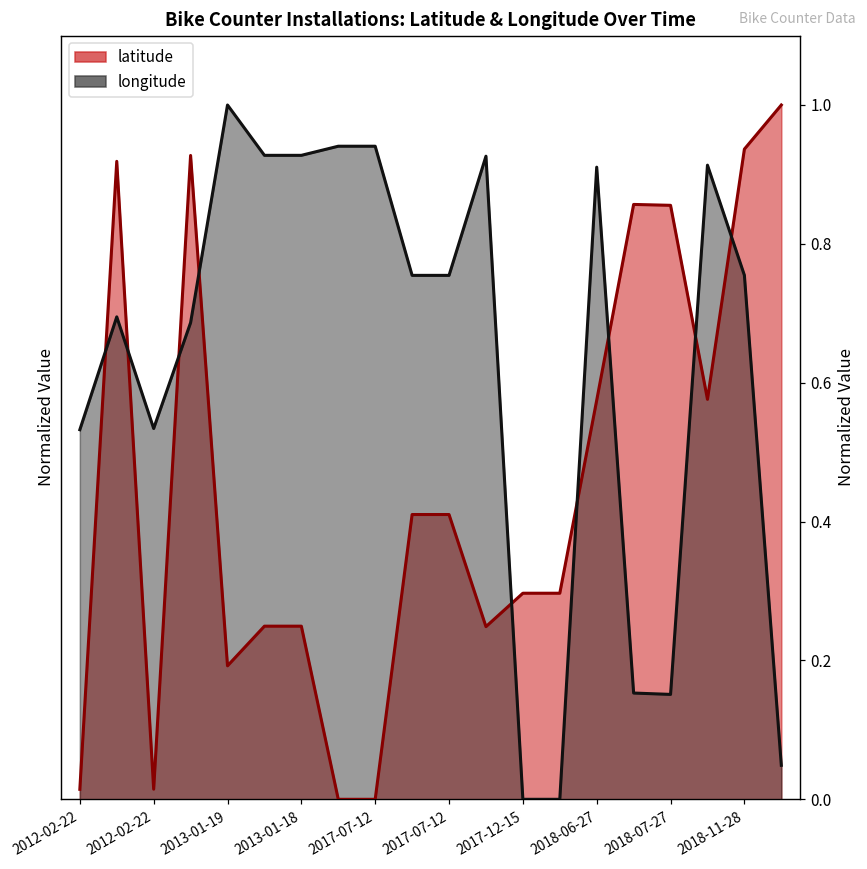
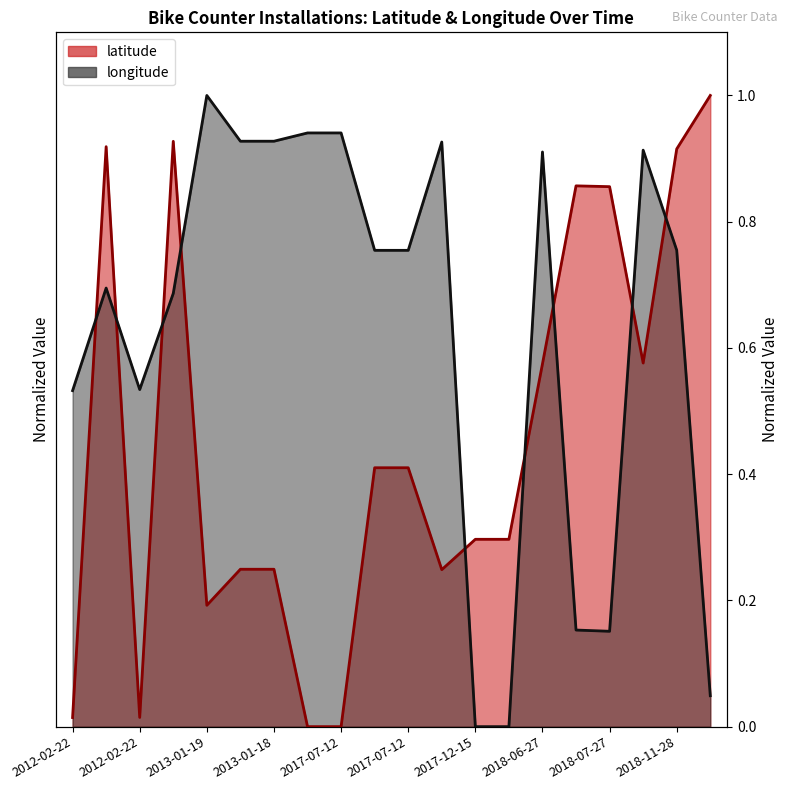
  {
    "latitude": {
      "2013-01-19": 0.19,
-     "2018-11-28": 0.94
+     "2018-11-28": 0.92
    },
    "longitude": {
      "2013-01-19": 1.00,
      "2018-11-28": 0.75
    }
  }
